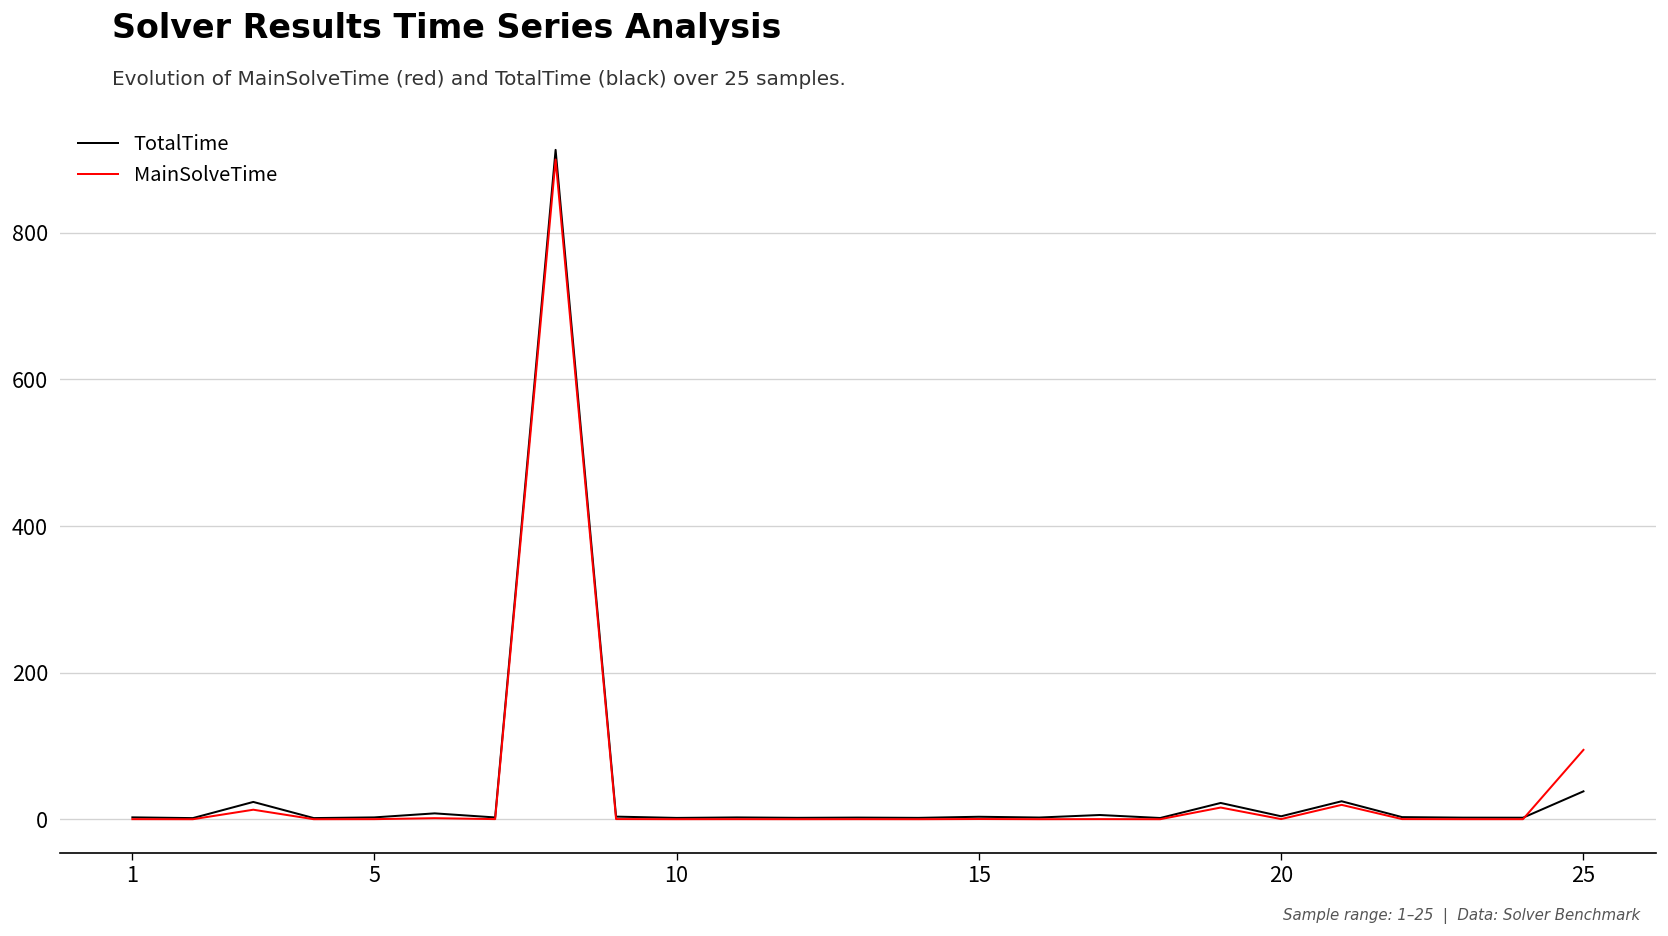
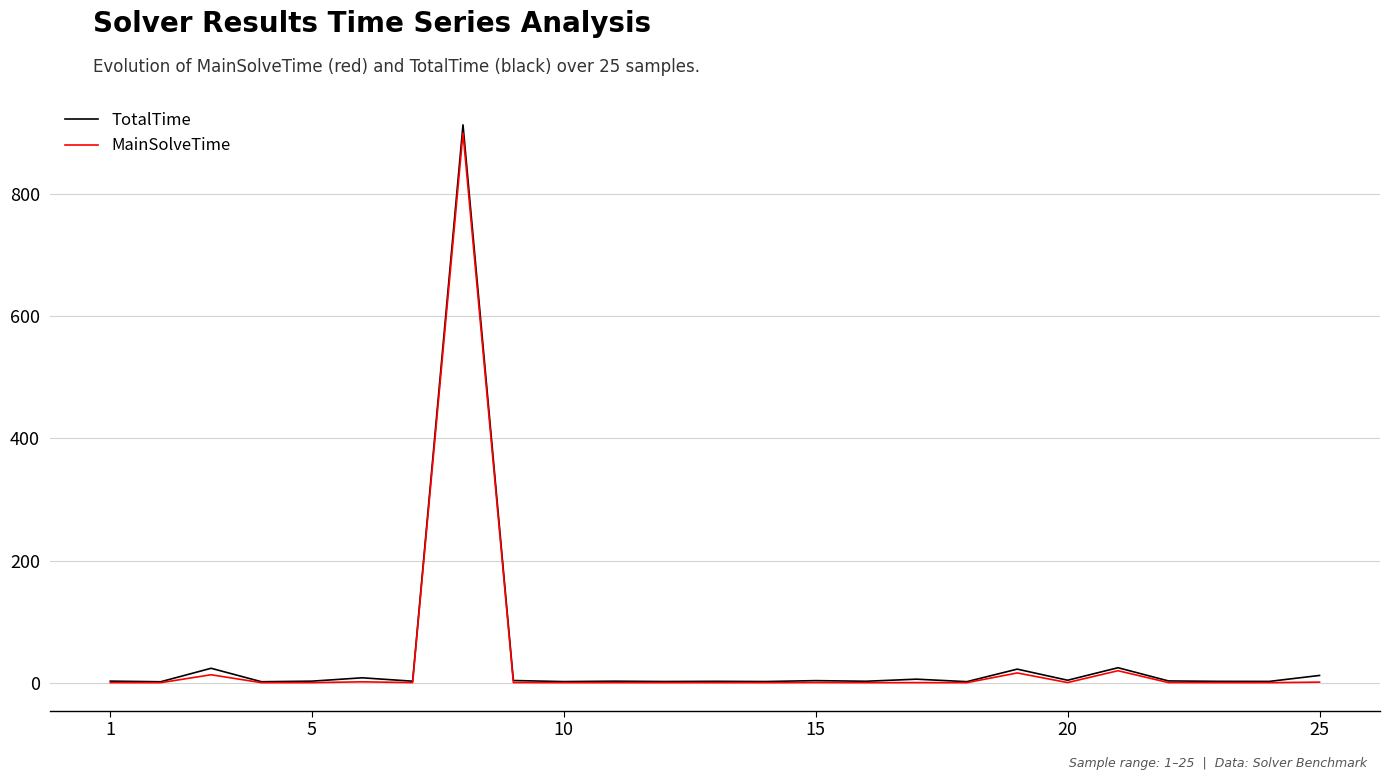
  {
    "TotalTime": {
-     "25": 40
+     "25": 10
    },
    "MainSolveTime": {
-     "25": 90
+     "25": 0
    }
  }
